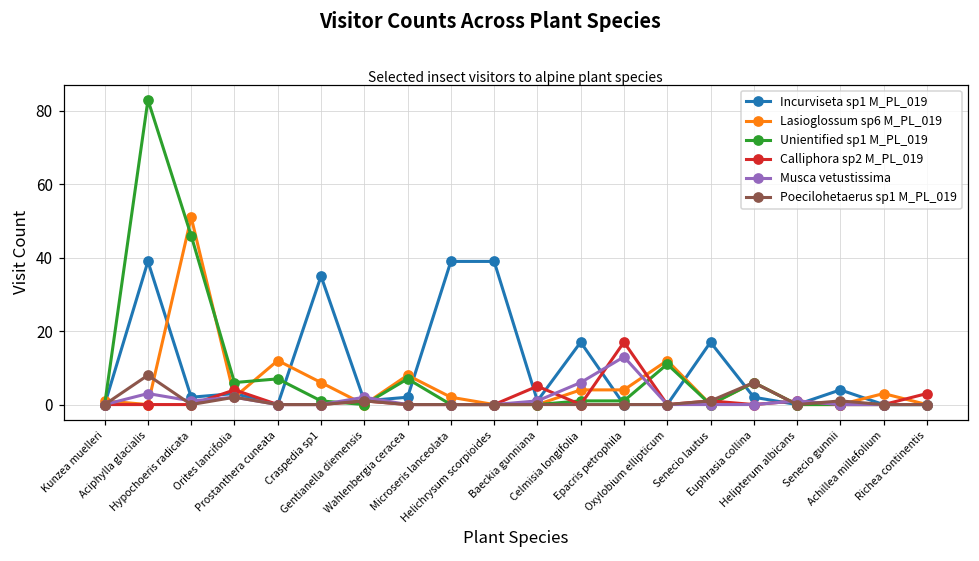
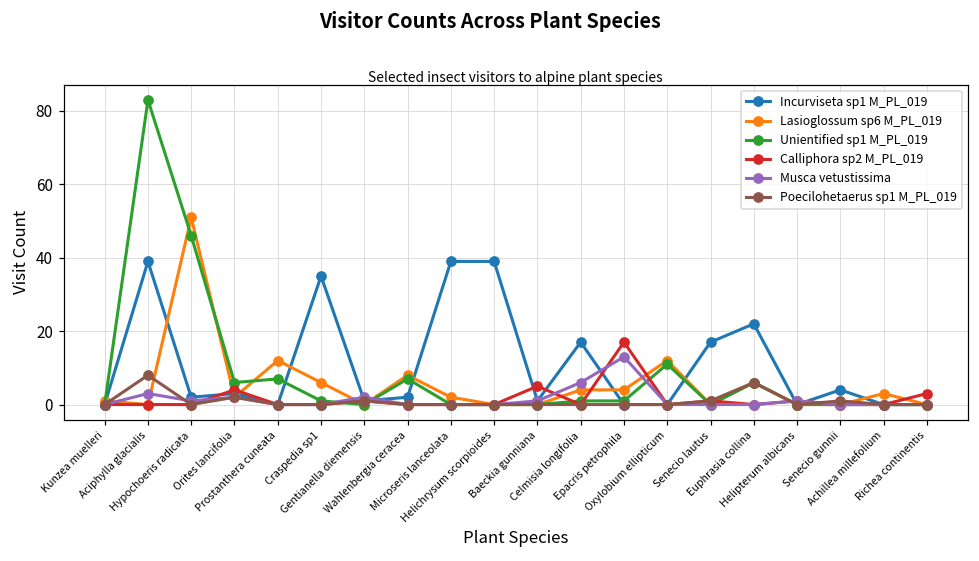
  {
    "Incurviseta sp1 M_PL_019": {
      "Aciphylla glacialis": 39,
      "Hypochoeris radicata": 2,
      "Orites lancifolia": 3,
      "Craspedia sp1": 35,
      "Wahlenbergia ceracea": 2,
      "Microseris lanceolata": 39,
      "Helichrysum scorpioides": 39,
      "Celmisia longifolia": 17,
      "Senecio lautus": 17,
-     "Euphrasia collina": 2,
+     "Euphrasia collina": 22,
      "Senecio gunnii": 4
    },
    "Lasioglossum sp6 M_PL_019": {
      "Kunzea muelleri": 1,
      "Hypochoeris radicata": 51,
      "Prostanthera cuneata": 12,
      "Craspedia sp1": 6,
      "Wahlenbergia ceracea": 8,
      "Microseris lanceolata": 2,
      "Celmisia longifolia": 4,
      "Epacris petrophila": 4,
      "Oxylobium ellipticum": 12,
      "Achillea millefolium": 3
    },
    "Unientified sp1 M_PL_019": {
      "Aciphylla glacialis": 83,
      "Hypochoeris radicata": 46,
      "Orites lancifolia": 6,
      "Prostanthera cuneata": 7,
      "Craspedia sp1": 1,
      "Wahlenbergia ceracea": 7,
      "Celmisia longifolia": 1,
      "Epacris petrophila": 1,
      "Oxylobium ellipticum": 11
    },
    "Calliphora sp2 M_PL_019": {
      "Orites lancifolia": 4,
      "Baeckia gunniana": 5,
      "Epacris petrophila": 17,
      "Richea continentis": 3
    },
    "Musca vetustissima": {
      "Aciphylla glacialis": 3,
      "Hypochoeris radicata": 1,
      "Gentianella diemensis": 2,
      "Celmisia longifolia": 6,
      "Epacris petrophila": 13
    },
    "Poecilohetaerus sp1 M_PL_019": {
      "Aciphylla glacialis": 8,
      "Senecio gunnii": 1
    }
  }
